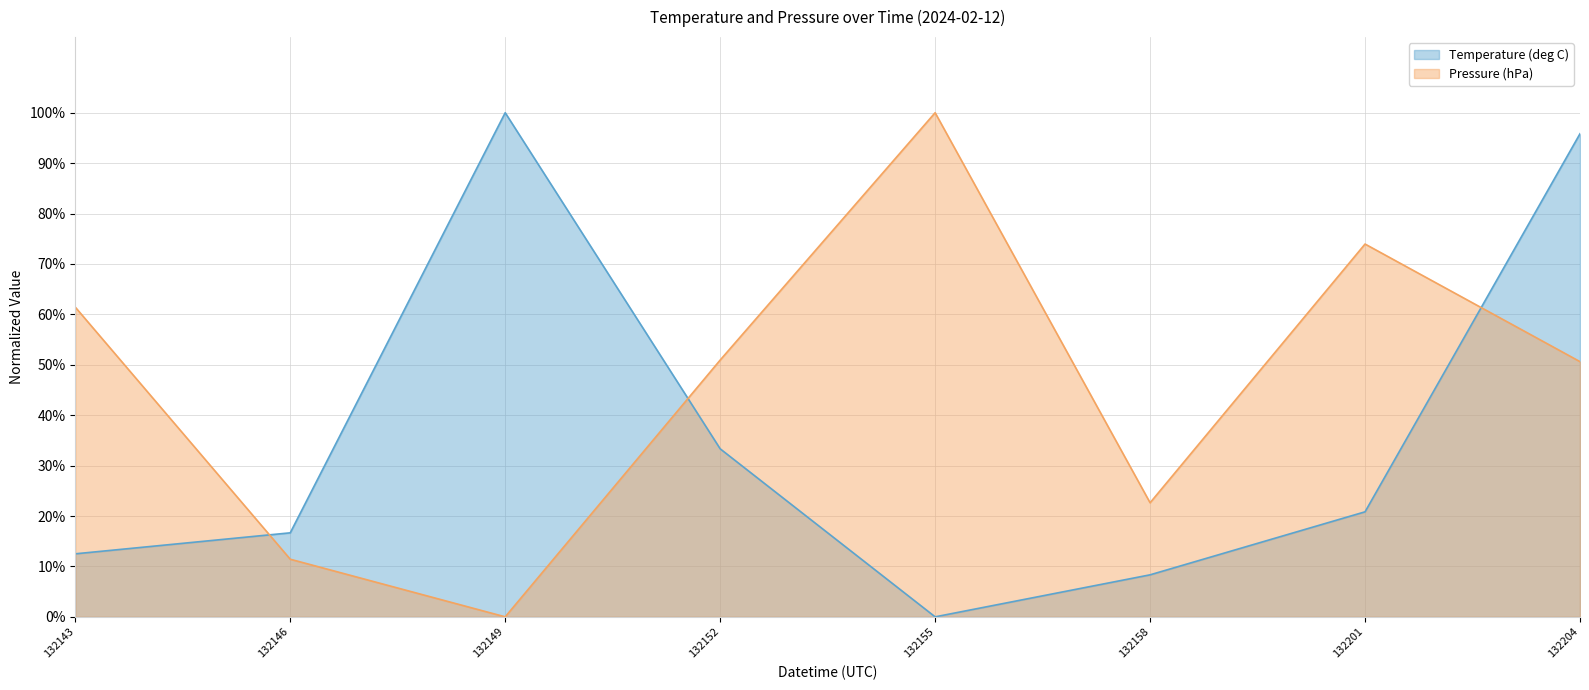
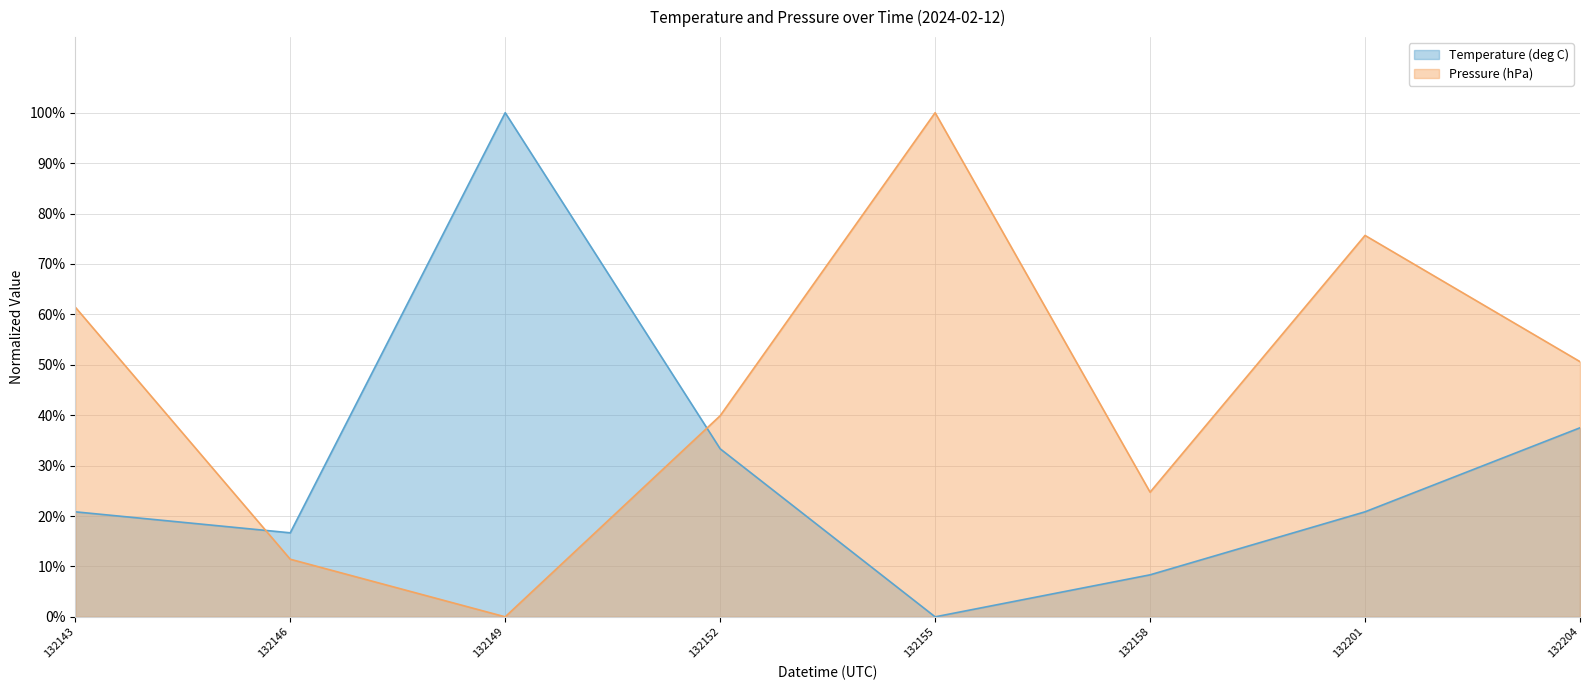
  {
    "Temperature (deg C)": {
-     "132143": "12%",
+     "132143": "21%",
      "132146": "17%",
      "132149": "100%",
      "132152": "33%",
      "132155": "0%",
      "132158": "8%",
      "132201": "21%",
-     "132204": "96%"
+     "132204": "37%"
    },
    "Pressure (hPa)": {
      "132143": "61%",
      "132146": "11%",
      "132149": "0%",
-     "132152": "51%",
+     "132152": "40%",
      "132155": "100%",
-     "132158": "23%",
-     "132201": "74%",
+     "132158": "25%",
+     "132201": "76%",
      "132204": "51%"
    }
  }
